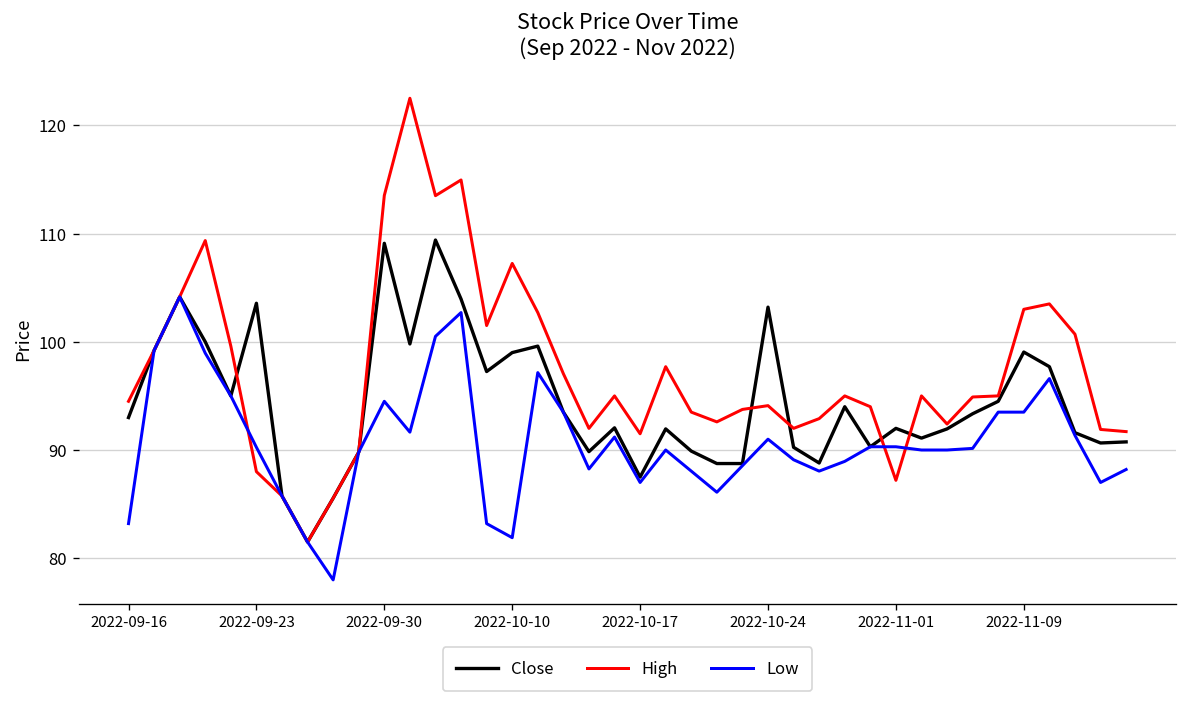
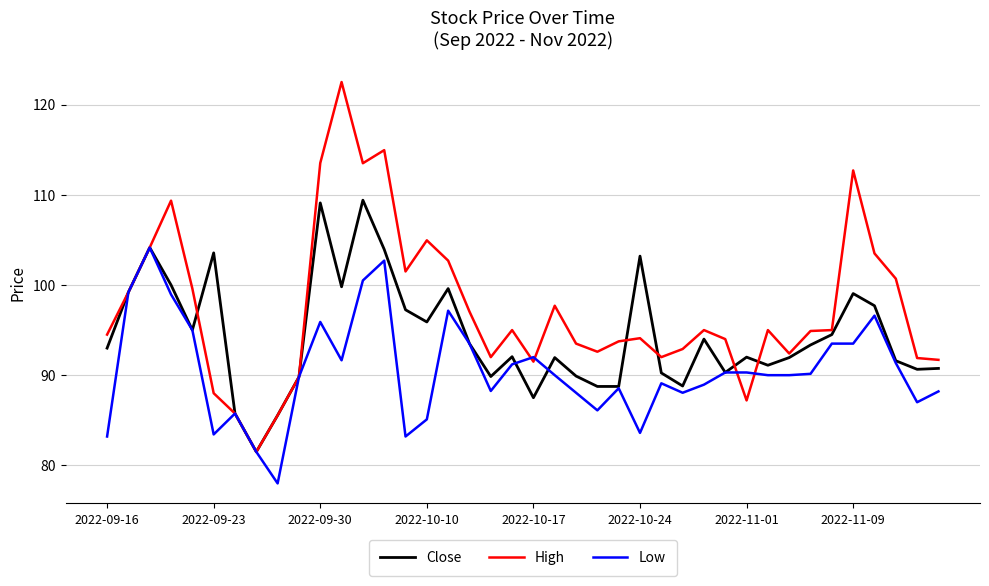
  {
    "Close": {
      "2022-09-16": 93,
      "2022-09-23": 104,
      "2022-09-30": 109,
-     "2022-10-10": 99,
+     "2022-10-10": 96,
      "2022-10-17": 88,
      "2022-10-24": 103,
      "2022-11-01": 92,
      "2022-11-09": 99
    },
    "High": {
      "2022-09-16": 95,
      "2022-09-23": 88,
      "2022-09-30": 114,
-     "2022-10-10": 107,
+     "2022-10-10": 105,
      "2022-10-17": 92,
      "2022-10-24": 94,
      "2022-11-01": 87,
-     "2022-11-09": 103
+     "2022-11-09": 113
    },
    "Low": {
      "2022-09-16": 83,
-     "2022-09-23": 90,
-     "2022-09-30": 95,
-     "2022-10-10": 82,
-     "2022-10-17": 87,
-     "2022-10-24": 91,
+     "2022-09-23": 83,
+     "2022-09-30": 96,
+     "2022-10-10": 85,
+     "2022-10-17": 92,
+     "2022-10-24": 84,
      "2022-11-01": 90,
      "2022-11-09": 94
    }
  }
